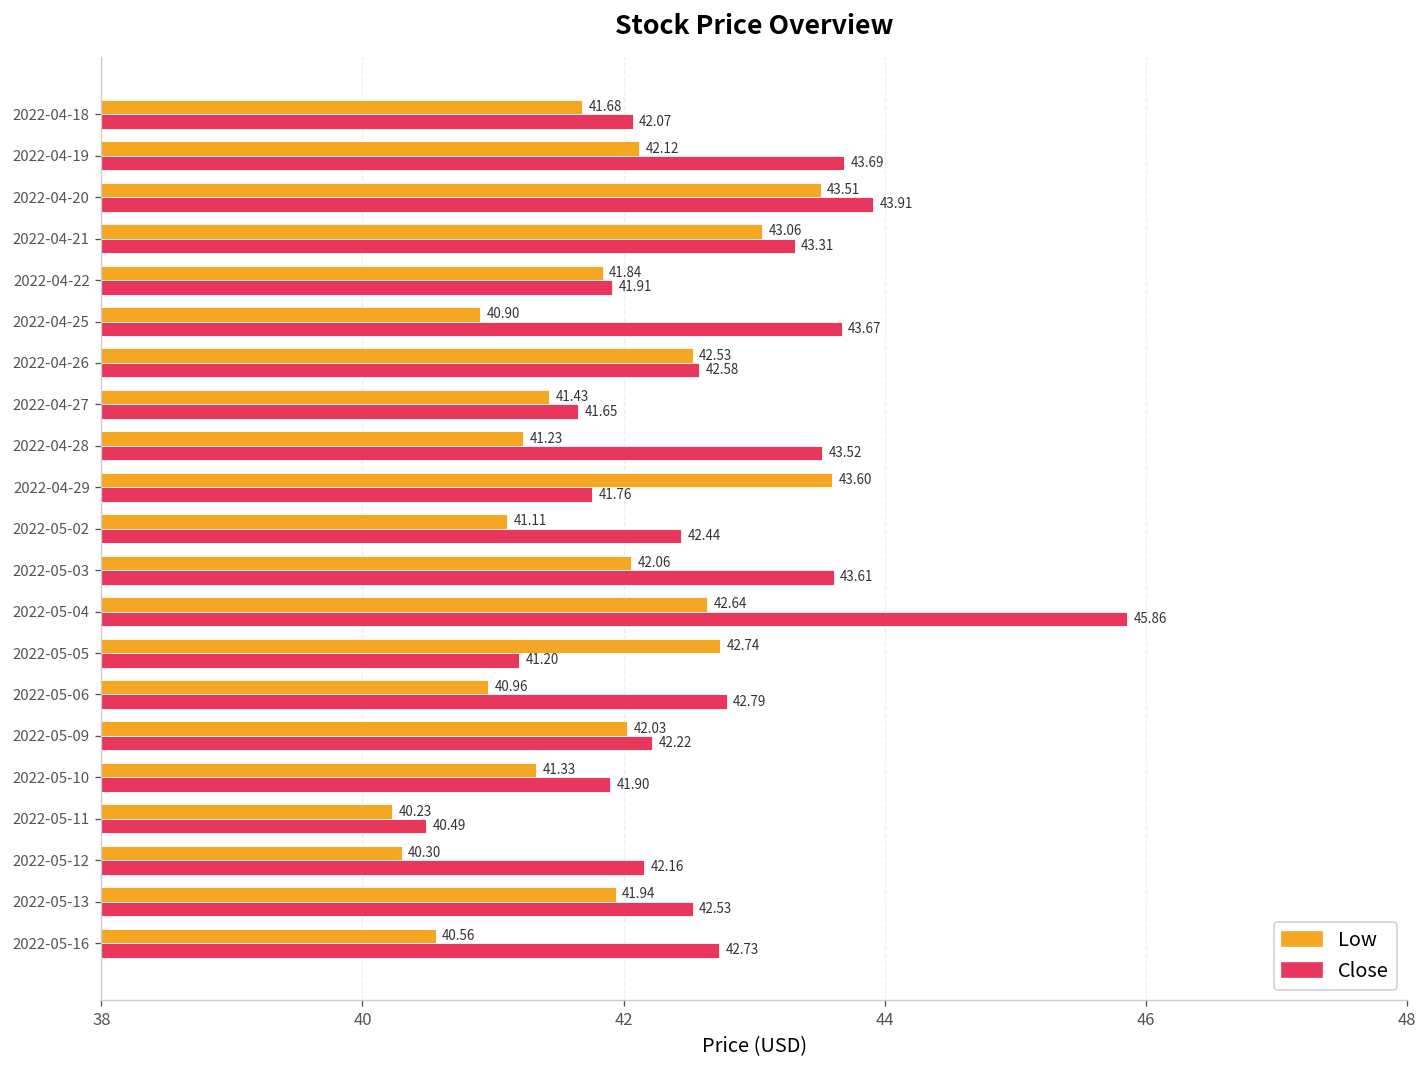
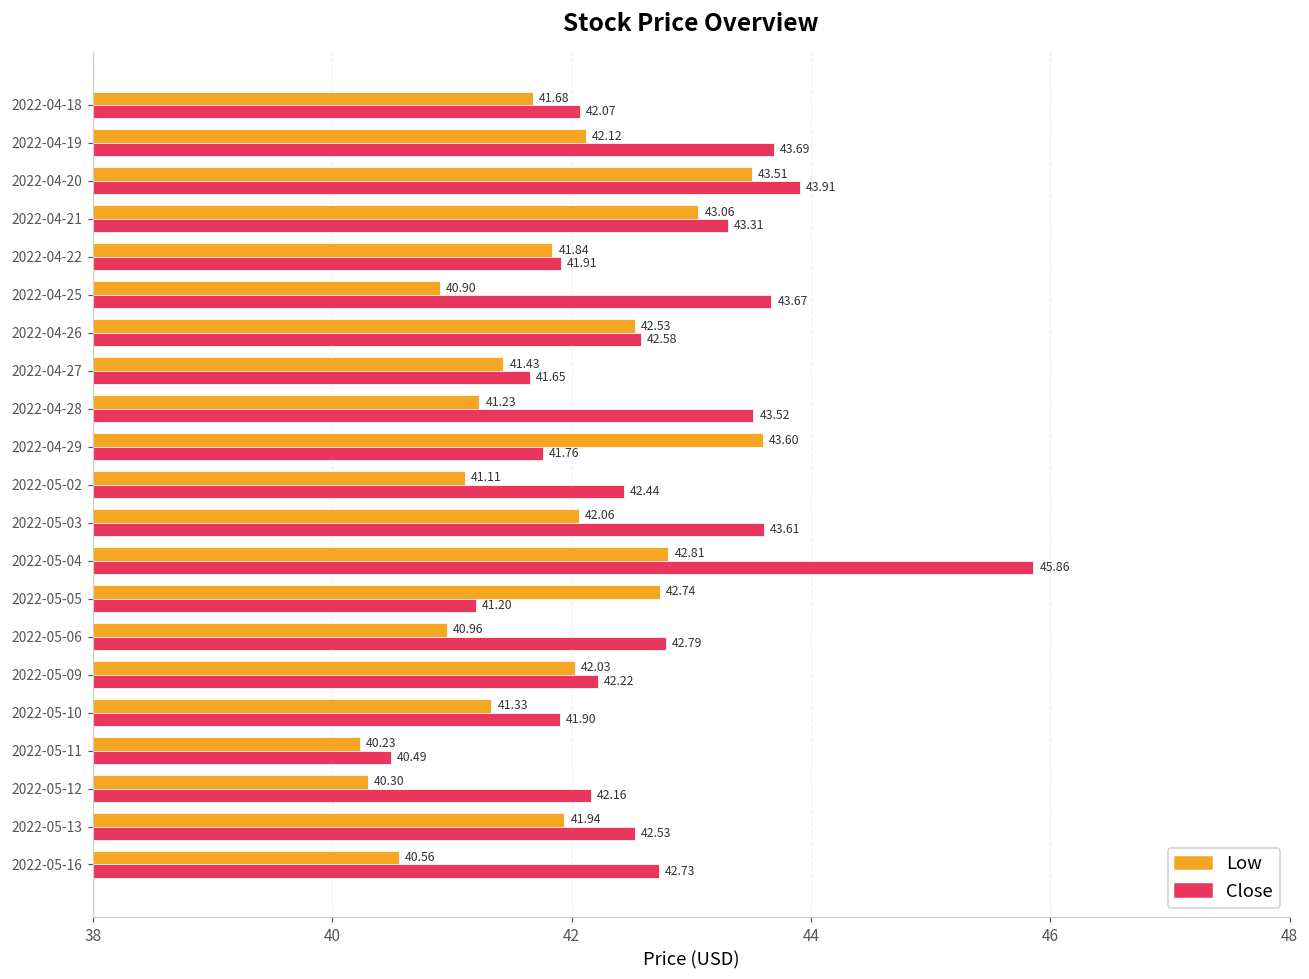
  {
    "Low": {
      "2022-04-18": 41.68,
      "2022-04-19": 42.12,
      "2022-04-20": 43.51,
      "2022-04-21": 43.06,
      "2022-04-22": 41.84,
      "2022-04-25": 40.90,
      "2022-04-26": 42.53,
      "2022-04-27": 41.43,
      "2022-04-28": 41.23,
      "2022-04-29": 43.60,
      "2022-05-02": 41.11,
      "2022-05-03": 42.06,
-     "2022-05-04": 42.64,
+     "2022-05-04": 42.81,
      "2022-05-05": 42.74,
      "2022-05-06": 40.96,
      "2022-05-09": 42.03,
      "2022-05-10": 41.33,
      "2022-05-11": 40.23,
      "2022-05-12": 40.30,
      "2022-05-13": 41.94,
      "2022-05-16": 40.56
    },
    "Close": {
      "2022-04-18": 42.07,
      "2022-04-19": 43.69,
      "2022-04-20": 43.91,
      "2022-04-21": 43.31,
      "2022-04-22": 41.91,
      "2022-04-25": 43.67,
      "2022-04-26": 42.58,
      "2022-04-27": 41.65,
      "2022-04-28": 43.52,
      "2022-04-29": 41.76,
      "2022-05-02": 42.44,
      "2022-05-03": 43.61,
      "2022-05-04": 45.86,
      "2022-05-05": 41.20,
      "2022-05-06": 42.79,
      "2022-05-09": 42.22,
      "2022-05-10": 41.90,
      "2022-05-11": 40.49,
      "2022-05-12": 42.16,
      "2022-05-13": 42.53,
      "2022-05-16": 42.73
    }
  }
